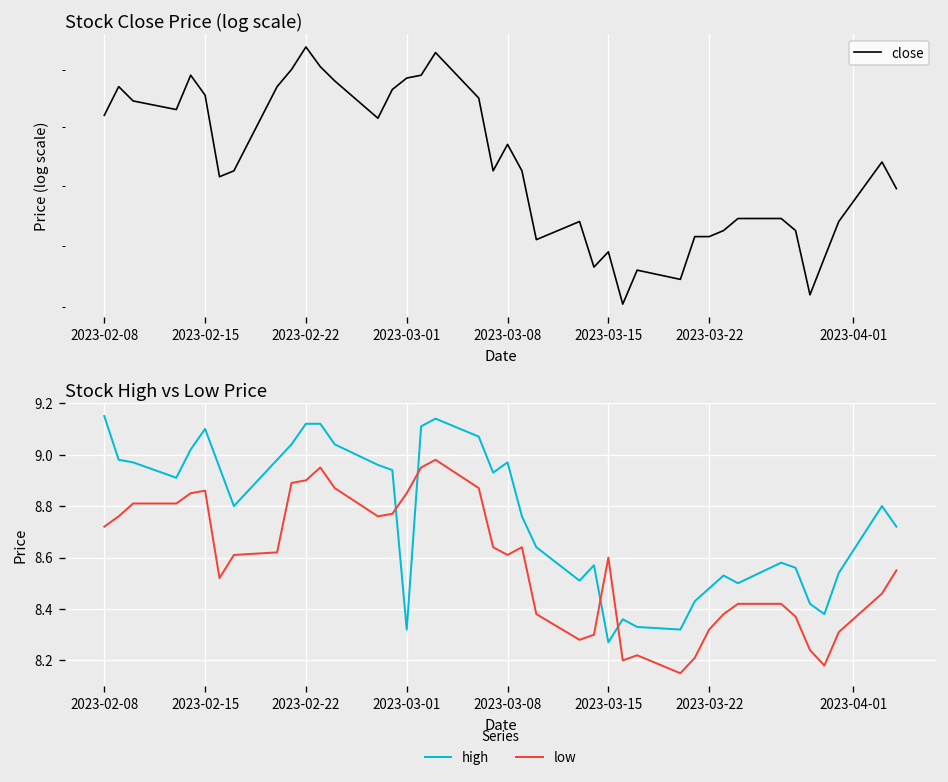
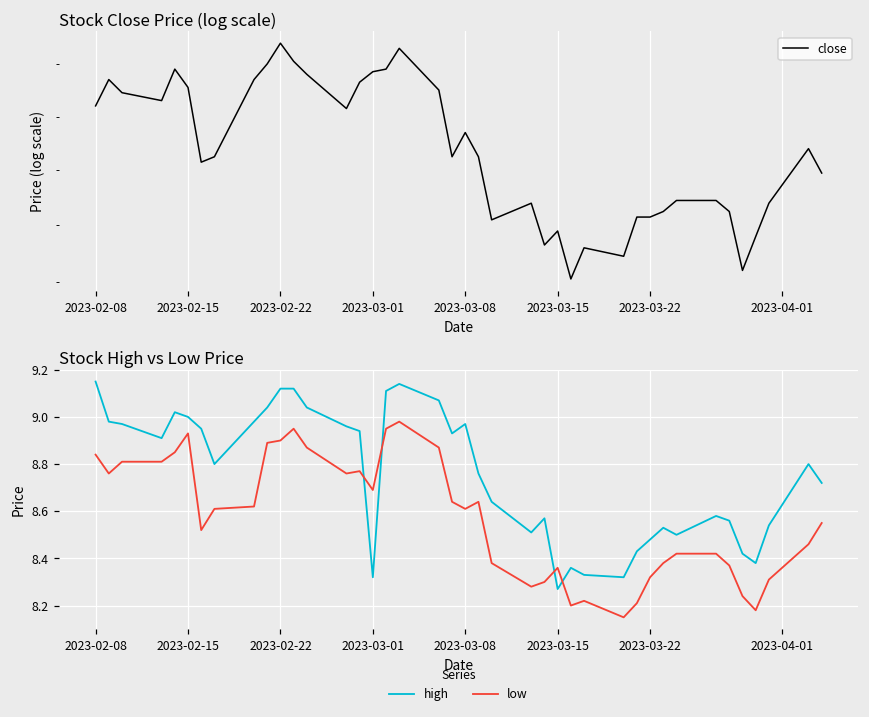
  {
    "Stock High vs Low Price": {
      "high": {
        "2023-02-08": 9.15,
-       "2023-02-15": 9.1,
+       "2023-02-15": 9.0,
        "2023-02-22": 9.12,
        "2023-03-01": 8.32,
        "2023-03-08": 8.97,
        "2023-03-15": 8.27,
        "2023-03-22": 8.48
      },
      "low": {
-       "2023-02-08": 8.72,
-       "2023-02-15": 8.86,
+       "2023-02-08": 8.84,
+       "2023-02-15": 8.93,
        "2023-02-22": 8.90,
-       "2023-03-01": 8.85,
+       "2023-03-01": 8.69,
        "2023-03-08": 8.61,
-       "2023-03-15": 8.60,
+       "2023-03-15": 8.36,
        "2023-03-22": 8.32
      }
    }
  }
